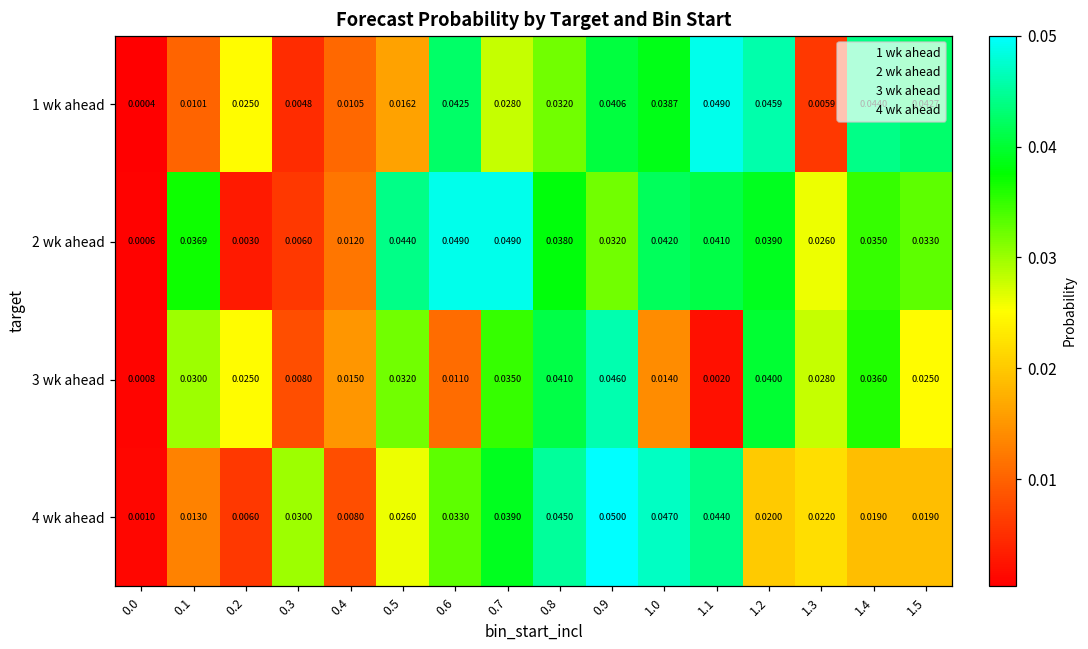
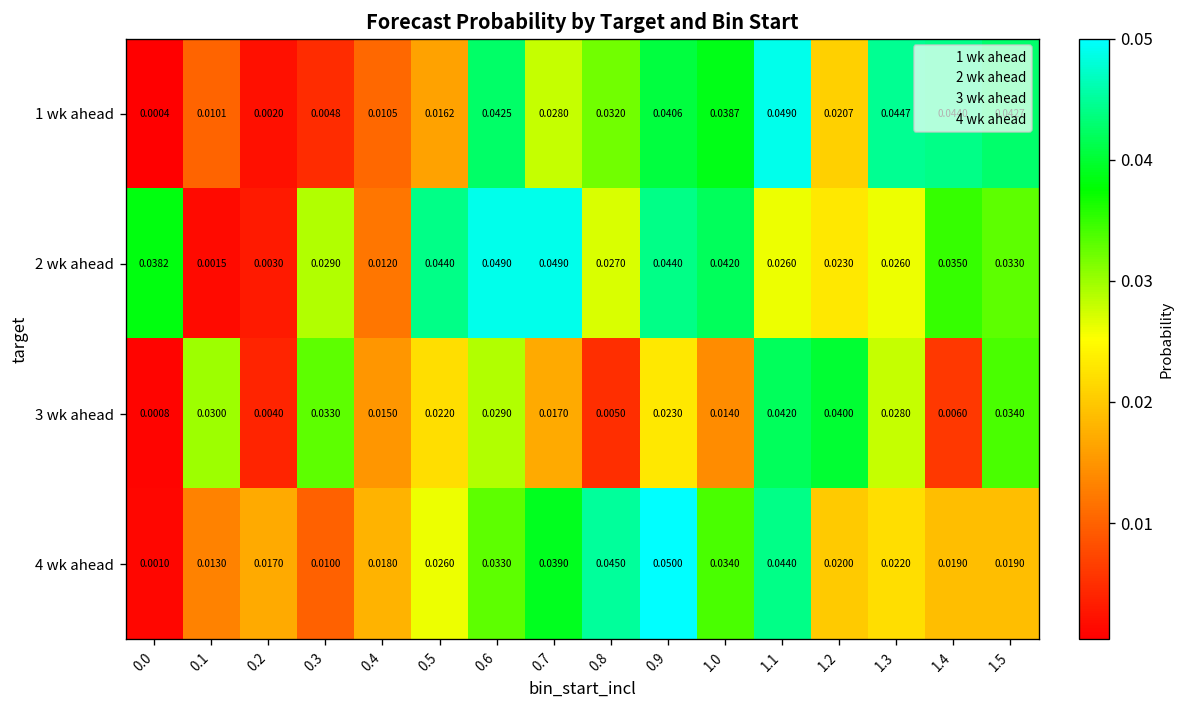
  {
    "1 wk ahead": {
      "0.0": 0.0004,
      "0.1": 0.0101,
-     "0.2": 0.0250,
+     "0.2": 0.0020,
      "0.3": 0.0048,
      "0.4": 0.0105,
      "0.5": 0.0162,
      "0.6": 0.0425,
      "0.7": 0.0280,
      "0.8": 0.0320,
      "0.9": 0.0406,
      "1.0": 0.0387,
      "1.1": 0.0490,
-     "1.2": 0.0459,
-     "1.3": 0.0059
+     "1.2": 0.0207,
+     "1.3": 0.0447
    },
    "2 wk ahead": {
-     "0.0": 0.0006,
-     "0.1": 0.0369,
+     "0.0": 0.0382,
+     "0.1": 0.0015,
      "0.2": 0.0030,
-     "0.3": 0.0060,
+     "0.3": 0.0290,
      "0.4": 0.0120,
      "0.5": 0.0440,
      "0.6": 0.0490,
      "0.7": 0.0490,
-     "0.8": 0.0380,
-     "0.9": 0.0320,
+     "0.8": 0.0270,
+     "0.9": 0.0440,
      "1.0": 0.0420,
-     "1.1": 0.0410,
-     "1.2": 0.0390,
+     "1.1": 0.0260,
+     "1.2": 0.0230,
      "1.3": 0.0260,
      "1.4": 0.0350,
      "1.5": 0.0330
    },
    "3 wk ahead": {
      "0.0": 0.0008,
      "0.1": 0.0300,
-     "0.2": 0.0250,
-     "0.3": 0.0080,
+     "0.2": 0.0040,
+     "0.3": 0.0330,
      "0.4": 0.0150,
-     "0.5": 0.0320,
-     "0.6": 0.0110,
-     "0.7": 0.0350,
-     "0.8": 0.0410,
-     "0.9": 0.0460,
+     "0.5": 0.0220,
+     "0.6": 0.0290,
+     "0.7": 0.0170,
+     "0.8": 0.0050,
+     "0.9": 0.0230,
      "1.0": 0.0140,
-     "1.1": 0.0020,
+     "1.1": 0.0420,
      "1.2": 0.0400,
      "1.3": 0.0280,
-     "1.4": 0.0360,
-     "1.5": 0.0250
+     "1.4": 0.0060,
+     "1.5": 0.0340
    },
    "4 wk ahead": {
      "0.0": 0.0010,
      "0.1": 0.0130,
-     "0.2": 0.0060,
-     "0.3": 0.0300,
-     "0.4": 0.0080,
+     "0.2": 0.0170,
+     "0.3": 0.0100,
+     "0.4": 0.0180,
      "0.5": 0.0260,
      "0.6": 0.0330,
      "0.7": 0.0390,
      "0.8": 0.0450,
      "0.9": 0.0500,
-     "1.0": 0.0470,
+     "1.0": 0.0340,
      "1.1": 0.0440,
      "1.2": 0.0200,
      "1.3": 0.0220,
      "1.4": 0.0190,
      "1.5": 0.0190
    }
  }
